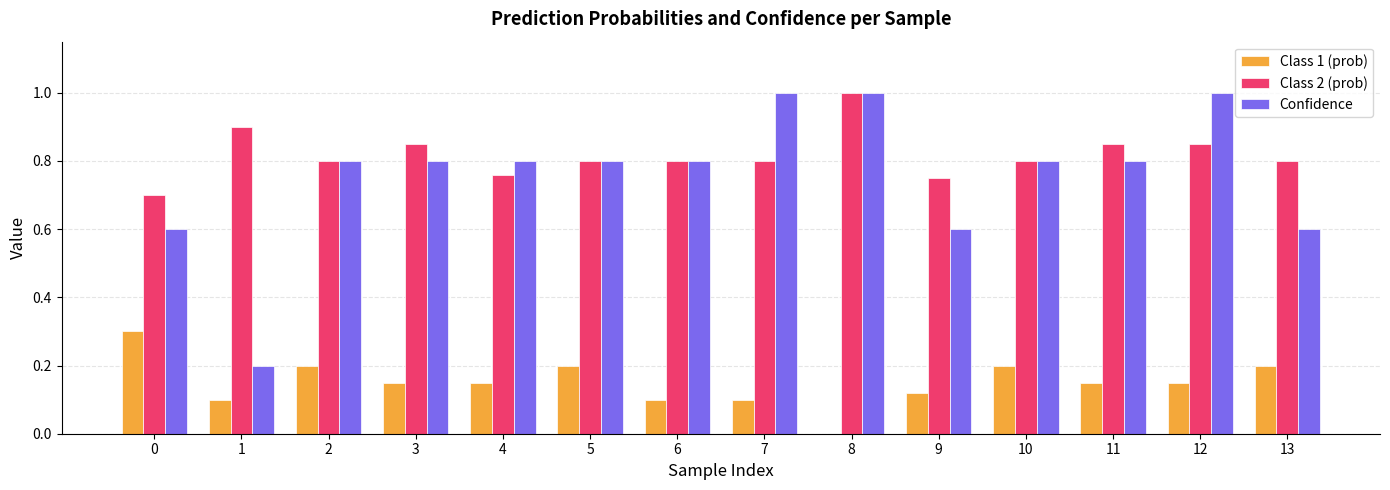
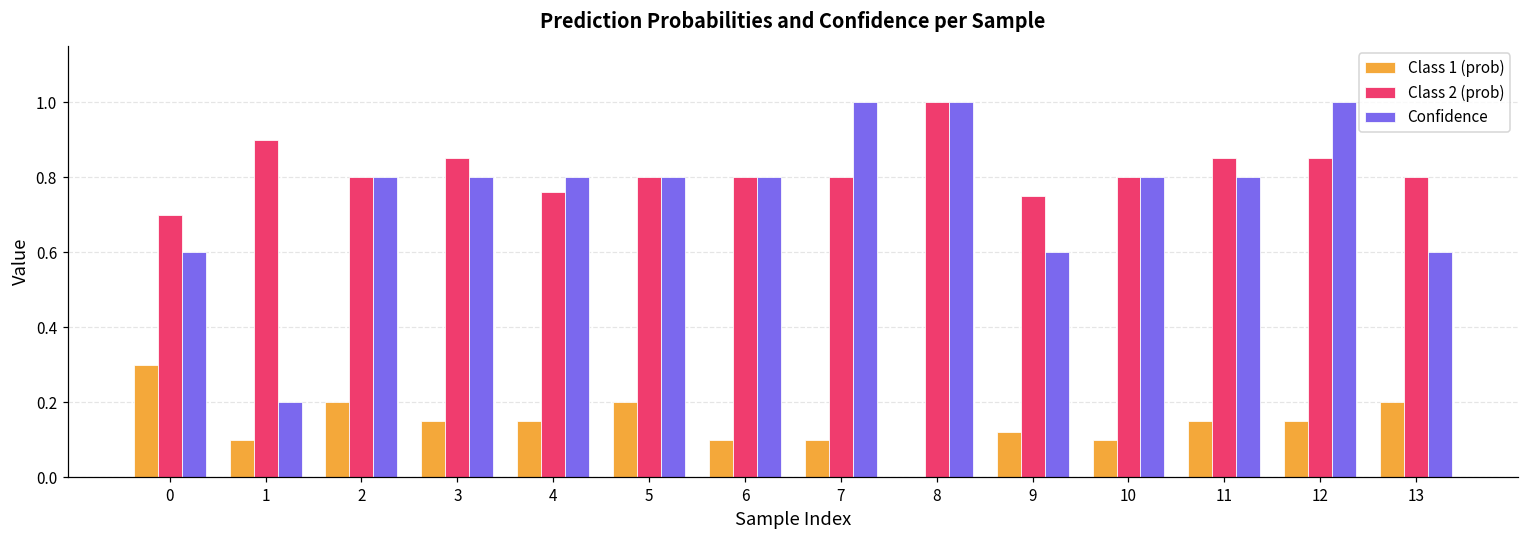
  {
    "Class 1 (prob)": {
      "0": 0.3,
      "1": 0.1,
      "2": 0.2,
      "3": 0.15,
      "4": 0.15,
      "5": 0.2,
      "6": 0.1,
      "7": 0.1,
      "8": 0.0,
      "9": 0.12,
-     "10": 0.2,
+     "10": 0.1,
      "11": 0.15,
      "12": 0.15,
      "13": 0.2
    },
    "Class 2 (prob)": {
      "0": 0.7,
      "1": 0.9,
      "2": 0.8,
      "3": 0.85,
      "4": 0.76,
      "5": 0.8,
      "6": 0.8,
      "7": 0.8,
      "8": 1.0,
      "9": 0.75,
      "10": 0.8,
      "11": 0.85,
      "12": 0.85,
      "13": 0.8
    },
    "Confidence": {
      "0": 0.6,
      "1": 0.2,
      "2": 0.8,
      "3": 0.8,
      "4": 0.8,
      "5": 0.8,
      "6": 0.8,
      "7": 1.0,
      "8": 1.0,
      "9": 0.6,
      "10": 0.8,
      "11": 0.8,
      "12": 1.0,
      "13": 0.6
    }
  }
